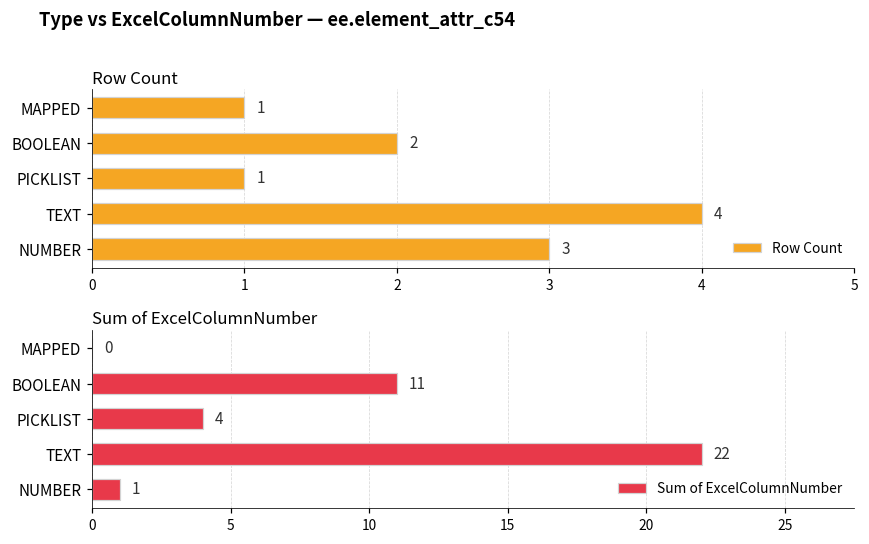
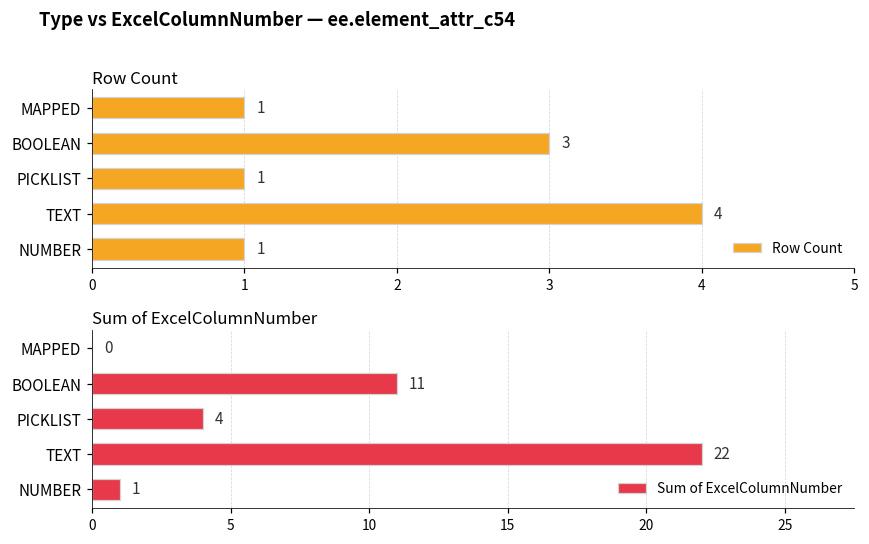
  {
    "Row Count": {
      "MAPPED": 1,
-     "BOOLEAN": 2,
+     "BOOLEAN": 3,
      "PICKLIST": 1,
      "TEXT": 4,
-     "NUMBER": 3
+     "NUMBER": 1
    },
    "Sum of ExcelColumnNumber": {
      "MAPPED": 0,
      "BOOLEAN": 11,
      "PICKLIST": 4,
      "TEXT": 22,
      "NUMBER": 1
    }
  }
